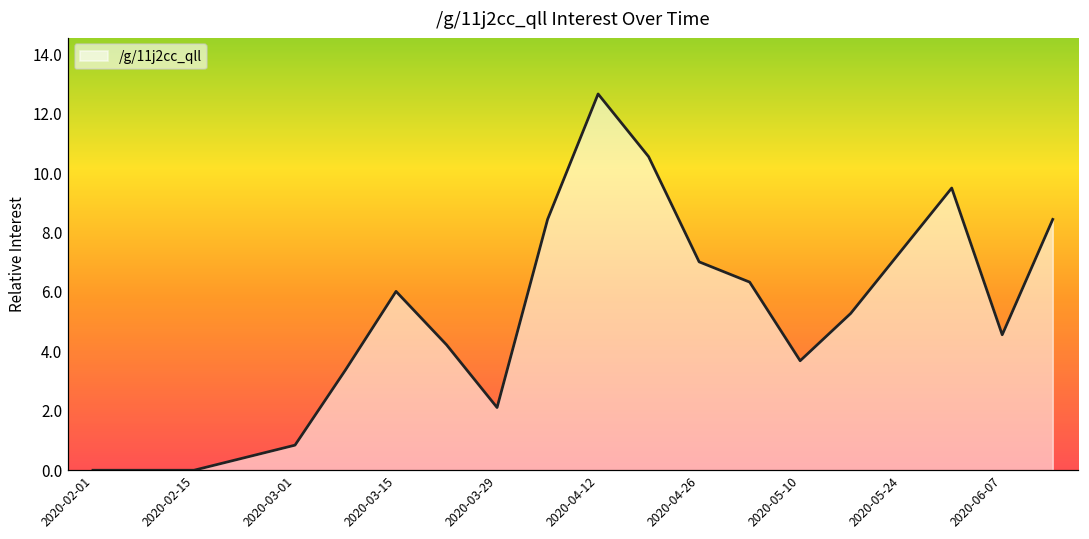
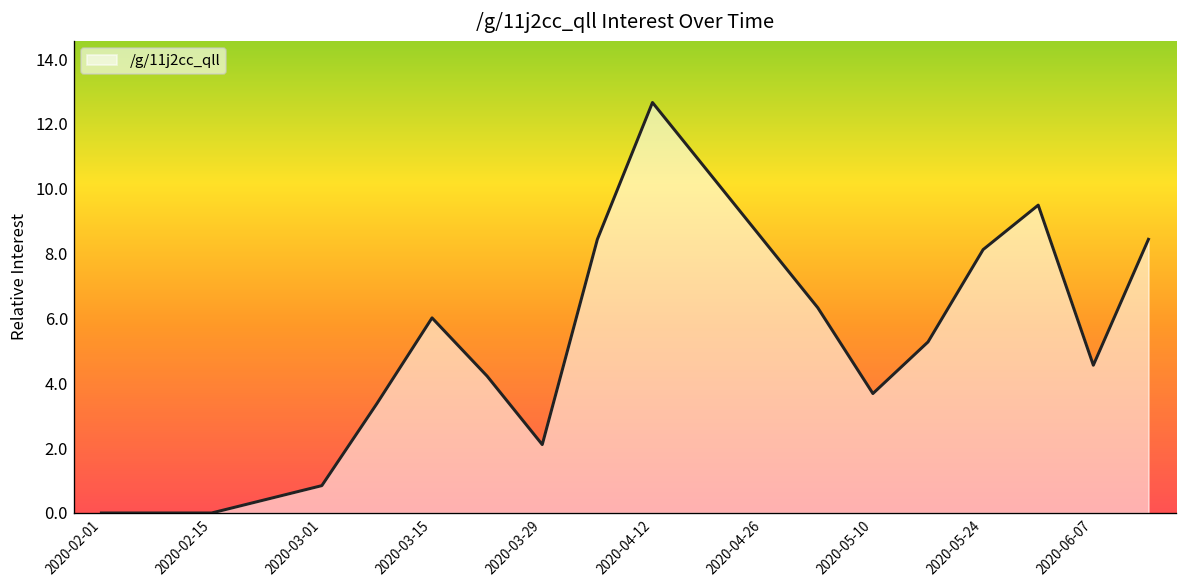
  {
    "2020-02-01": 0.0,
    "2020-02-15": 0.0,
    "2020-03-01": 0.8,
    "2020-03-15": 6.0,
    "2020-03-29": 2.1,
    "2020-04-12": 12.7,
-   "2020-04-26": 7.0,
+   "2020-04-26": 8.4,
    "2020-05-10": 3.7,
-   "2020-05-24": 7.4,
+   "2020-05-24": 8.1,
    "2020-06-07": 4.6
  }
